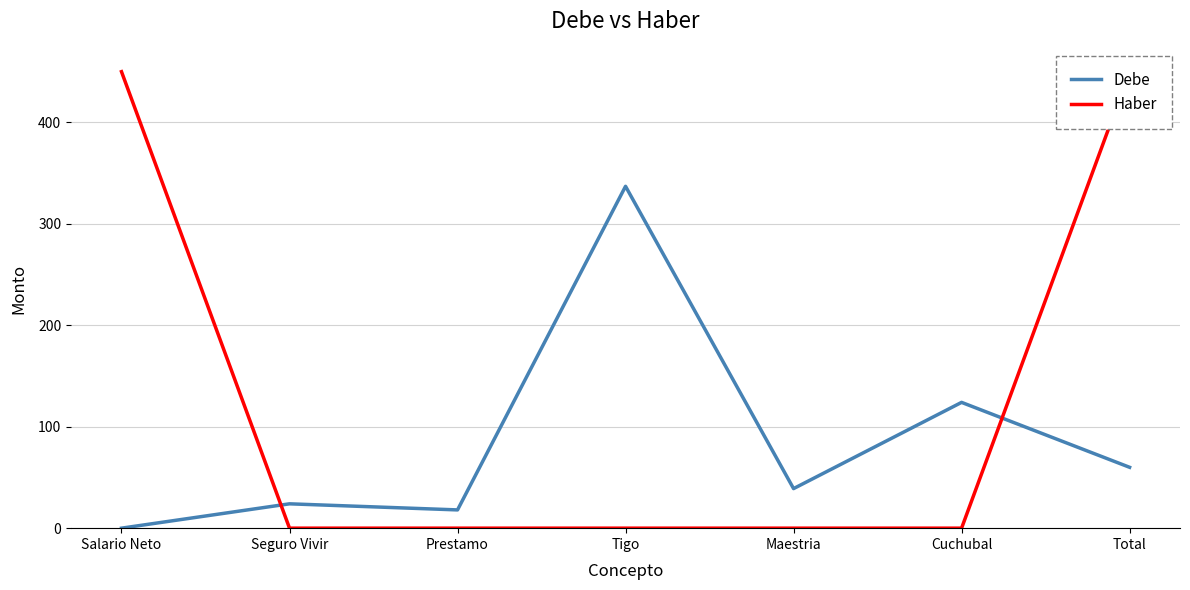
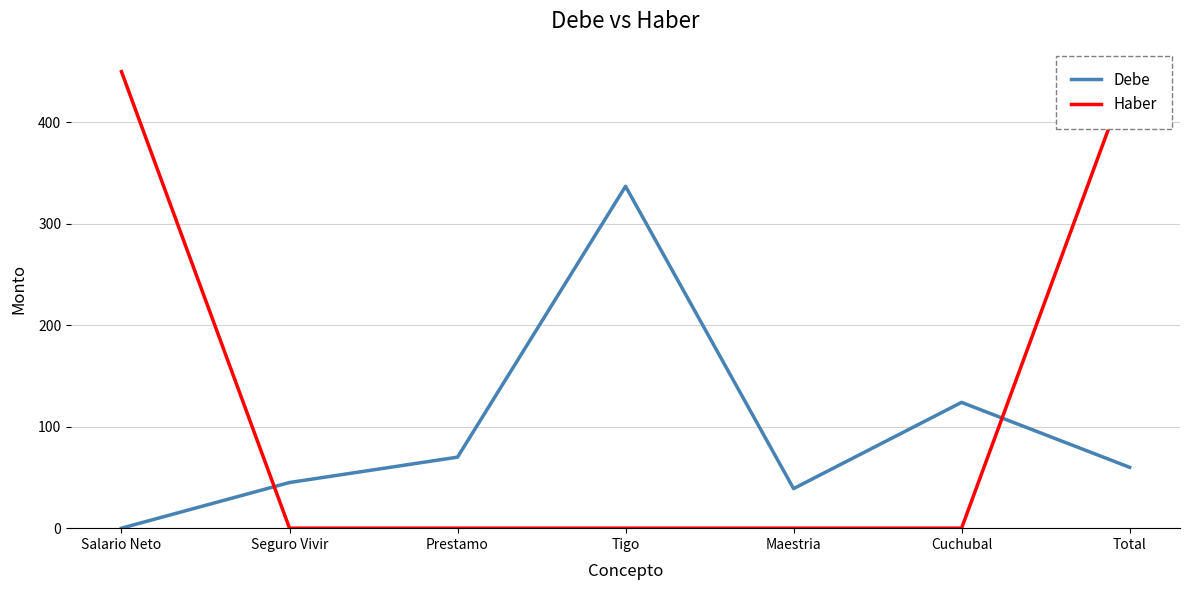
  {
    "Debe": {
      "Salario Neto": 0,
-     "Seguro Vivir": 24,
-     "Prestamo": 18,
+     "Seguro Vivir": 45,
+     "Prestamo": 70,
      "Tigo": 337,
      "Maestria": 39,
      "Cuchubal": 124,
      "Total": 60
    },
    "Haber": {
      "Salario Neto": 450,
      "Seguro Vivir": 0,
      "Prestamo": 0,
      "Tigo": 0,
      "Maestria": 0,
      "Cuchubal": 0
    }
  }
